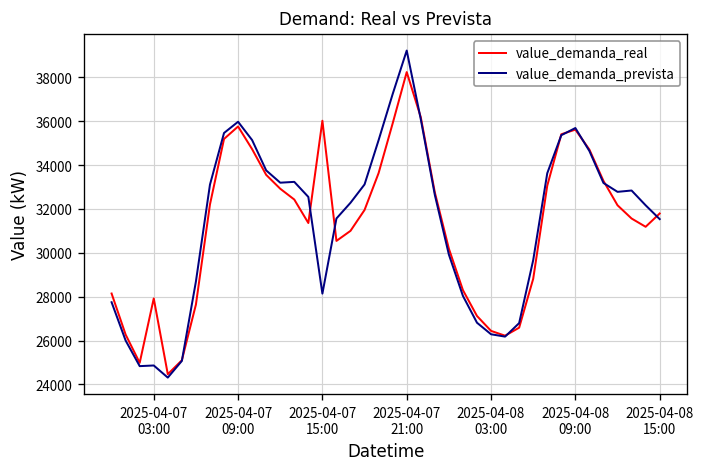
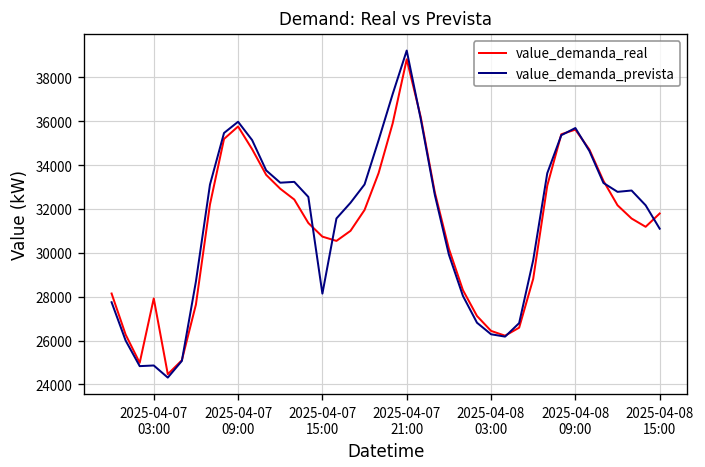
  {
    "value_demanda_real": {
      "2025-04-07 03:00": 27900,
      "2025-04-07 09:00": 35800,
-     "2025-04-07 15:00": 36000,
-     "2025-04-07 21:00": 38200,
+     "2025-04-07 15:00": 30700,
+     "2025-04-07 21:00": 38800,
      "2025-04-08 03:00": 26400,
      "2025-04-08 15:00": 31800
    },
    "value_demanda_prevista": {
      "2025-04-07 03:00": 24900,
      "2025-04-07 09:00": 36000,
      "2025-04-07 15:00": 28100,
      "2025-04-07 21:00": 39200,
      "2025-04-08 03:00": 26300,
-     "2025-04-08 15:00": 31500
+     "2025-04-08 15:00": 31100
    }
  }
